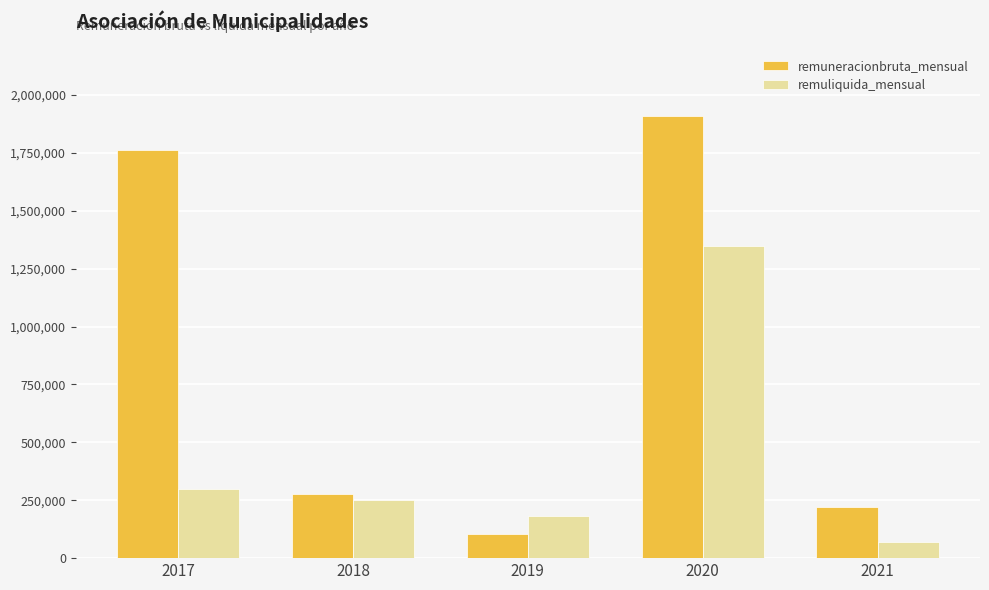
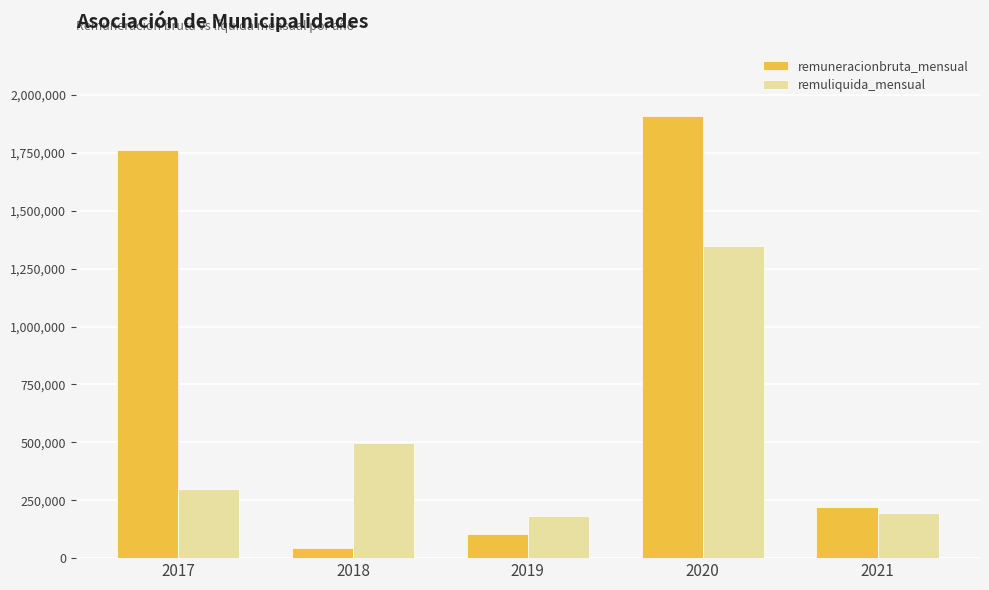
  {
    "remuneracionbruta_mensual": {
      "2017": "1,760,000",
-     "2018": "280,000",
+     "2018": "40,000",
      "2019": "100,000",
      "2020": "1,910,000",
      "2021": "220,000"
    },
    "remuliquida_mensual": {
      "2017": "300,000",
-     "2018": "250,000",
+     "2018": "490,000",
      "2019": "180,000",
      "2020": "1,350,000",
-     "2021": "70,000"
+     "2021": "200,000"
    }
  }
